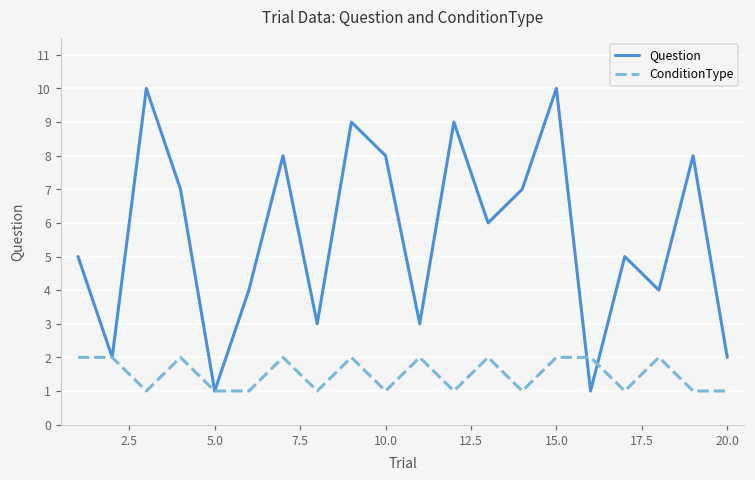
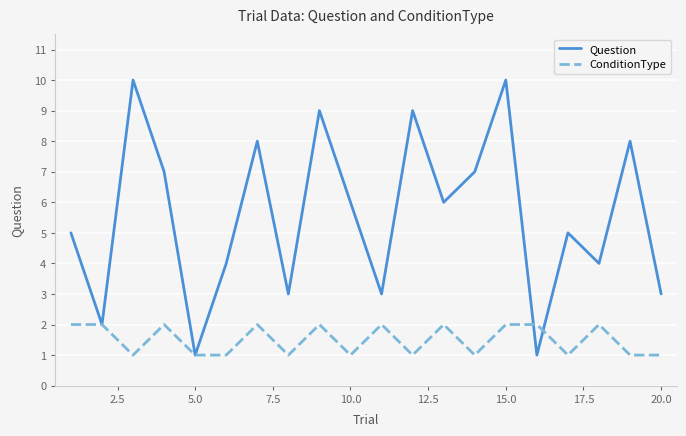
  {
    "Question": {
-     "10.0": 8,
+     "10.0": 6,
      "15.0": 10,
-     "20.0": 2
+     "20.0": 3
    },
    "ConditionType": {
      "10.0": 1,
      "15.0": 2,
      "20.0": 1
    }
  }
